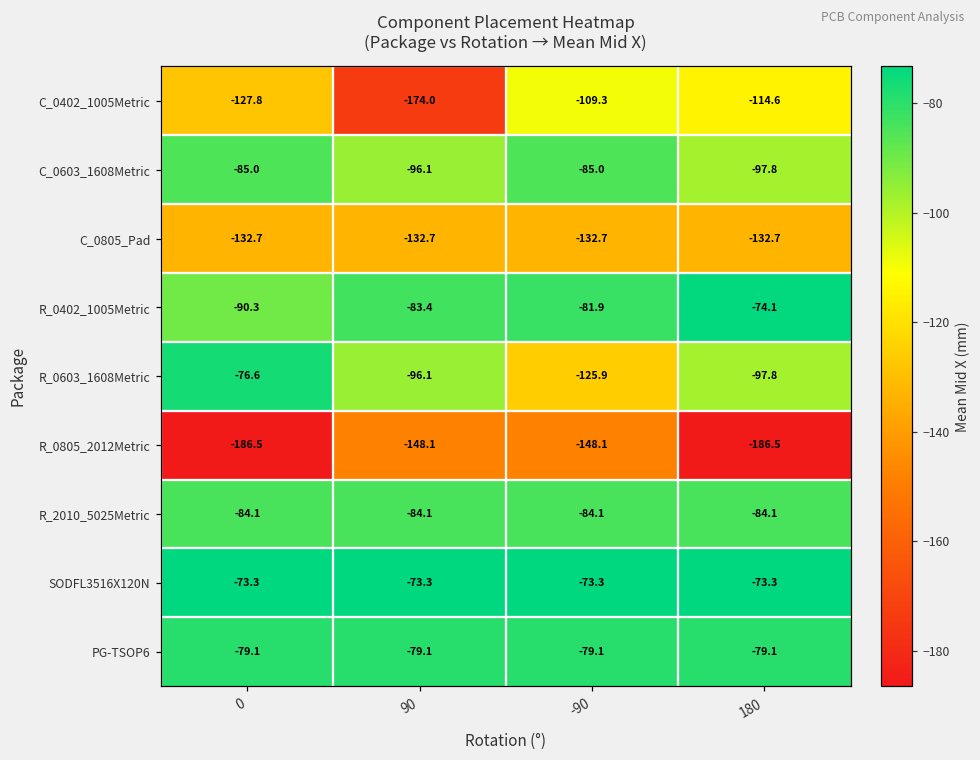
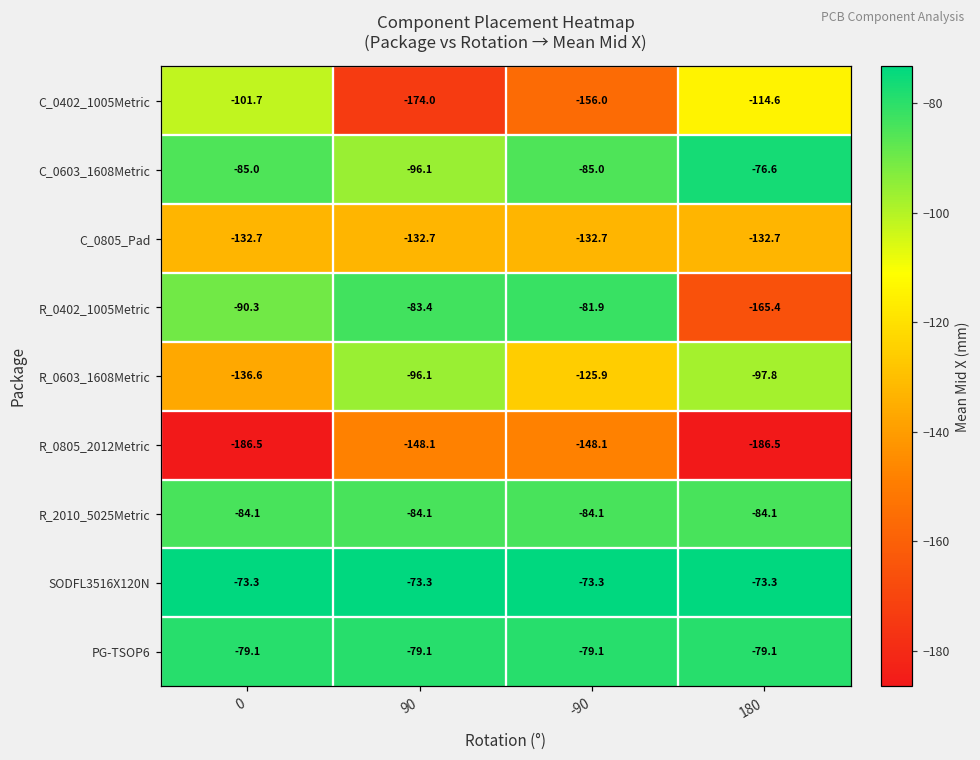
  {
    "C_0402_1005Metric": {
-     "0": -127.8,
+     "0": -101.7,
      "90": -174.0,
-     "-90": -109.3,
+     "-90": -156.0,
      "180": -114.6
    },
    "C_0603_1608Metric": {
      "0": -85.0,
      "90": -96.1,
      "-90": -85.0,
-     "180": -97.8
+     "180": -76.6
    },
    "C_0805_Pad": {
      "0": -132.7,
      "90": -132.7,
      "-90": -132.7,
      "180": -132.7
    },
    "R_0402_1005Metric": {
      "0": -90.3,
      "90": -83.4,
      "-90": -81.9,
-     "180": -74.1
+     "180": -165.4
    },
    "R_0603_1608Metric": {
-     "0": -76.6,
+     "0": -136.6,
      "90": -96.1,
      "-90": -125.9,
      "180": -97.8
    },
    "R_0805_2012Metric": {
      "0": -186.5,
      "90": -148.1,
      "-90": -148.1,
      "180": -186.5
    },
    "R_2010_5025Metric": {
      "0": -84.1,
      "90": -84.1,
      "-90": -84.1,
      "180": -84.1
    },
    "SODFL3516X120N": {
      "0": -73.3,
      "90": -73.3,
      "-90": -73.3,
      "180": -73.3
    },
    "PG-TSOP6": {
      "0": -79.1,
      "90": -79.1,
      "-90": -79.1,
      "180": -79.1
    }
  }
